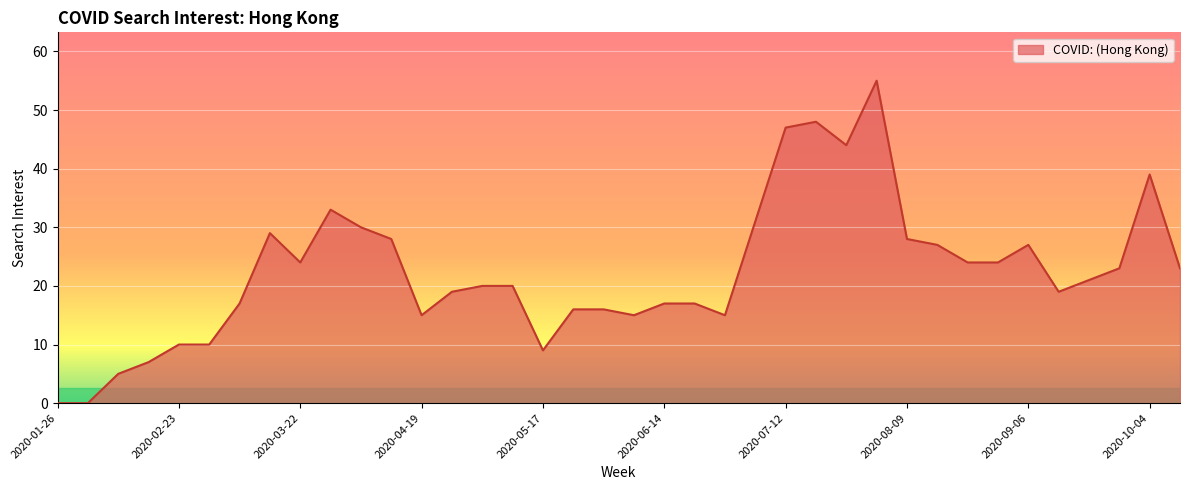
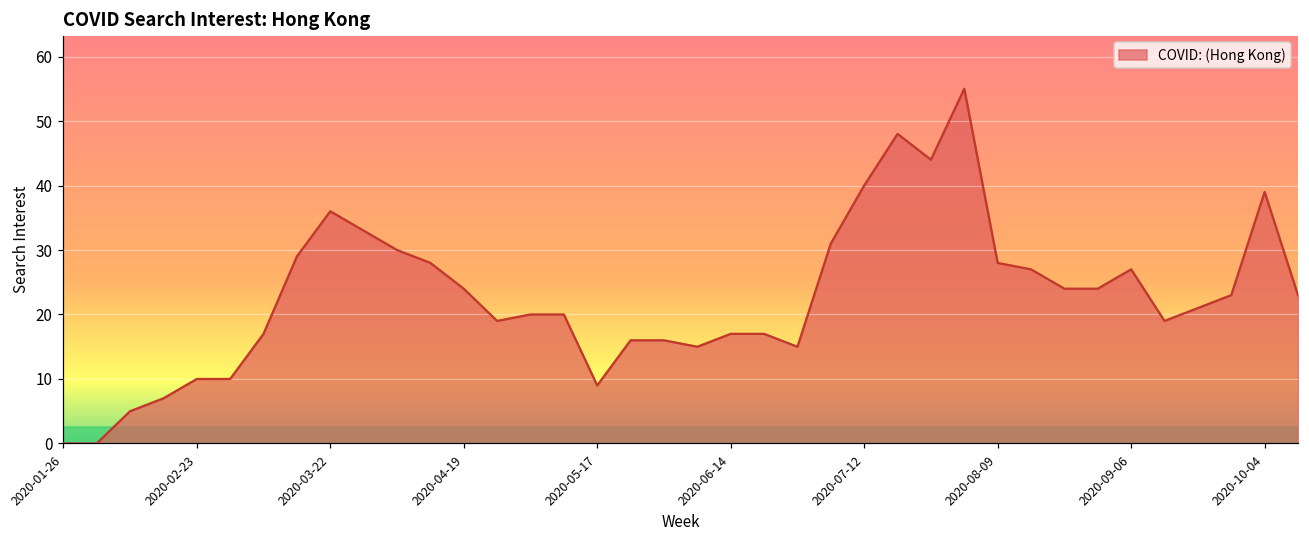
  {
    "2020-02-23": 10,
-   "2020-03-22": 24,
-   "2020-04-19": 15,
+   "2020-03-22": 36,
+   "2020-04-19": 24,
    "2020-05-17": 9,
    "2020-06-14": 17,
-   "2020-07-12": 47,
+   "2020-07-12": 40,
    "2020-08-09": 28,
    "2020-09-06": 27,
    "2020-10-04": 39
  }
